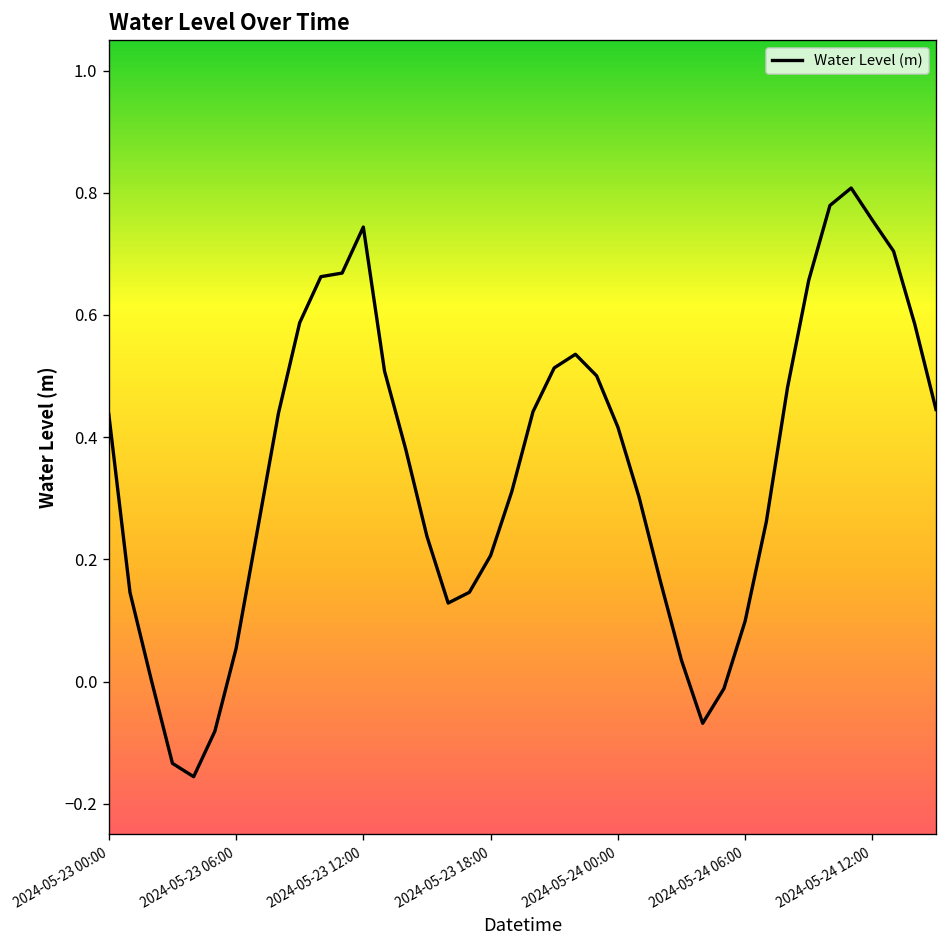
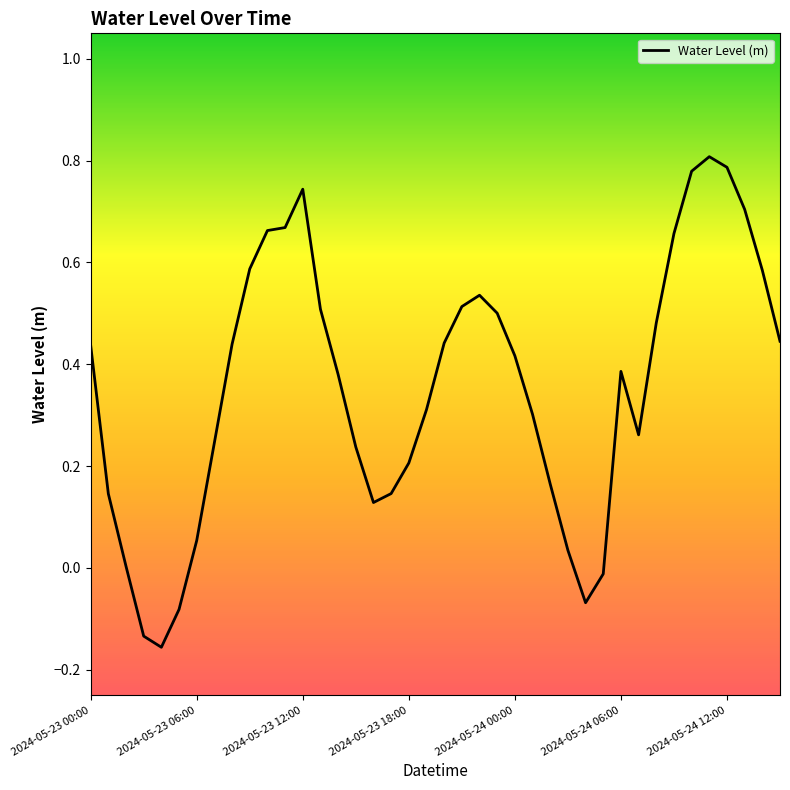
  {
    "2024-05-23 00:00": 0.44,
    "2024-05-23 06:00": 0.05,
    "2024-05-23 12:00": 0.74,
    "2024-05-23 18:00": 0.21,
    "2024-05-24 00:00": 0.42,
-   "2024-05-24 06:00": 0.10,
-   "2024-05-24 12:00": 0.76
+   "2024-05-24 06:00": 0.39,
+   "2024-05-24 12:00": 0.79
  }
